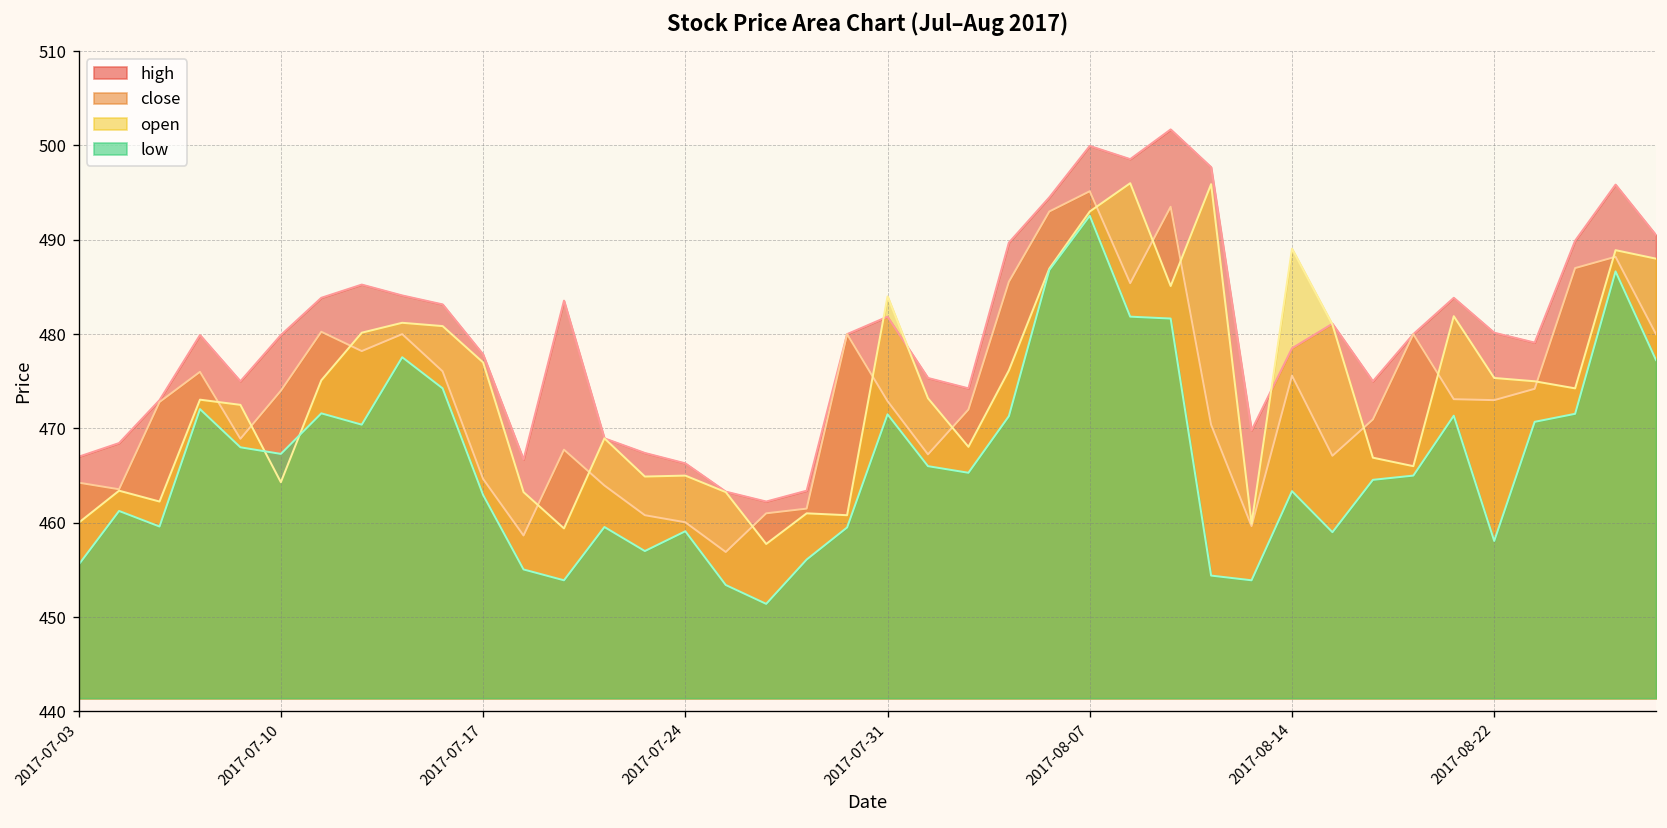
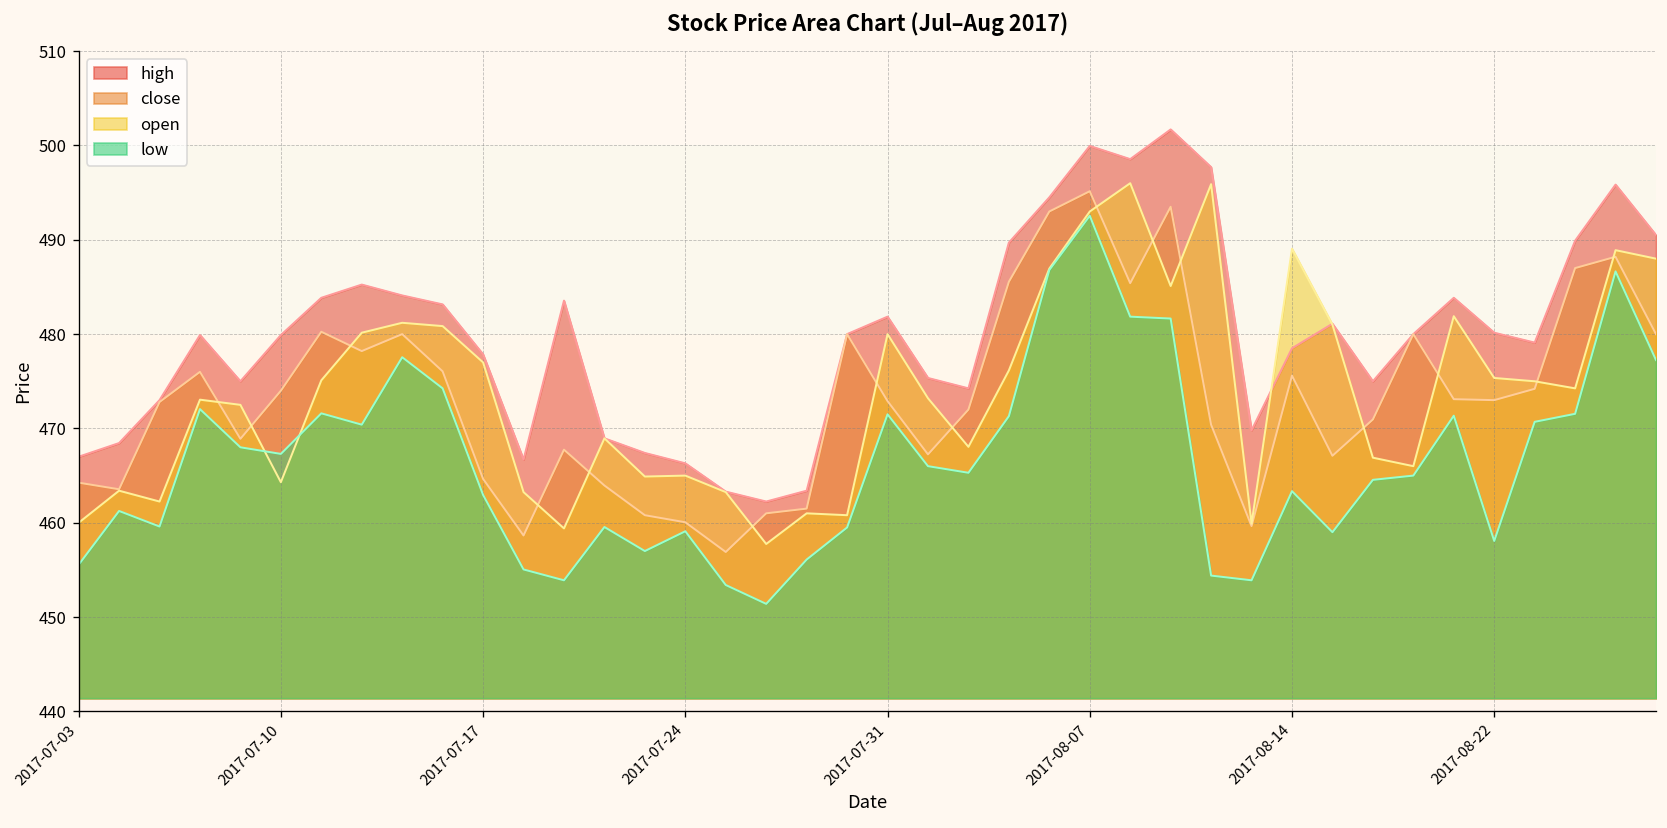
  {
    "open": {
      "2017-07-03": 460,
      "2017-07-10": 464,
      "2017-07-17": 477,
      "2017-07-24": 465,
-     "2017-07-31": 484,
+     "2017-07-31": 480,
      "2017-08-07": 493,
      "2017-08-14": 489,
      "2017-08-22": 475
    },
    "low": {
      "2017-07-03": 456,
      "2017-07-10": 467,
      "2017-07-17": 463,
      "2017-07-24": 459,
      "2017-07-31": 472,
      "2017-08-07": 493,
      "2017-08-14": 463,
      "2017-08-22": 458
    }
  }
